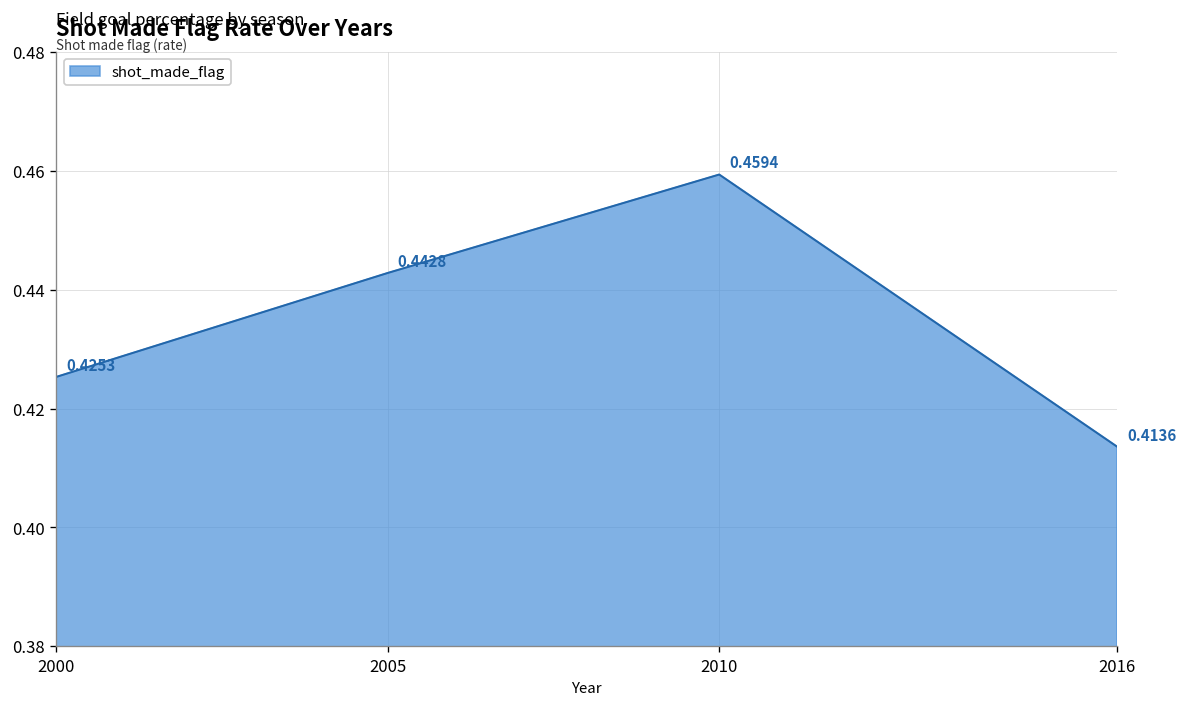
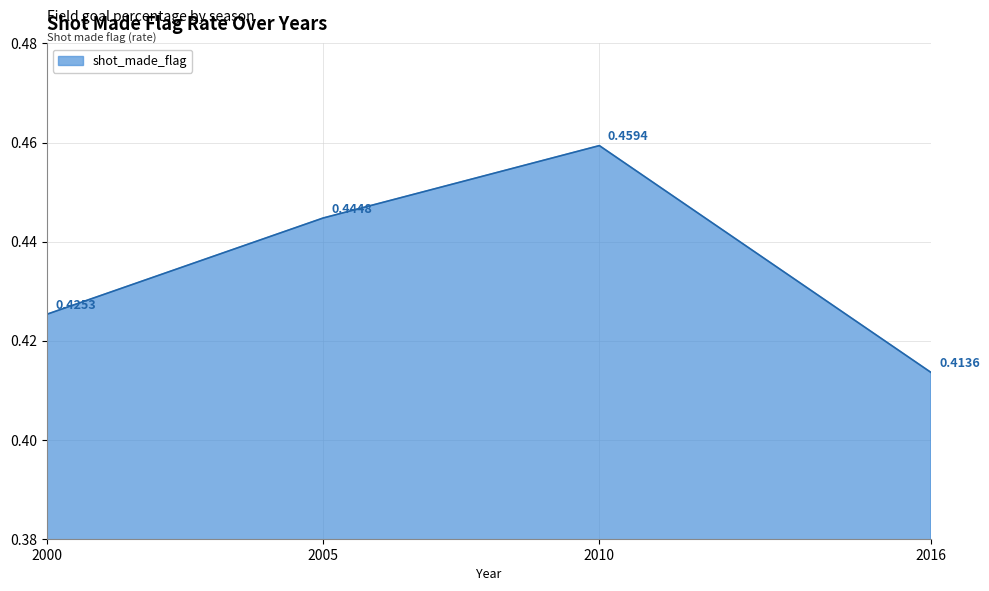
  {
    "2000": 0.4253,
-   "2005": 0.4428,
+   "2005": 0.4448,
    "2010": 0.4594,
    "2016": 0.4136
  }
